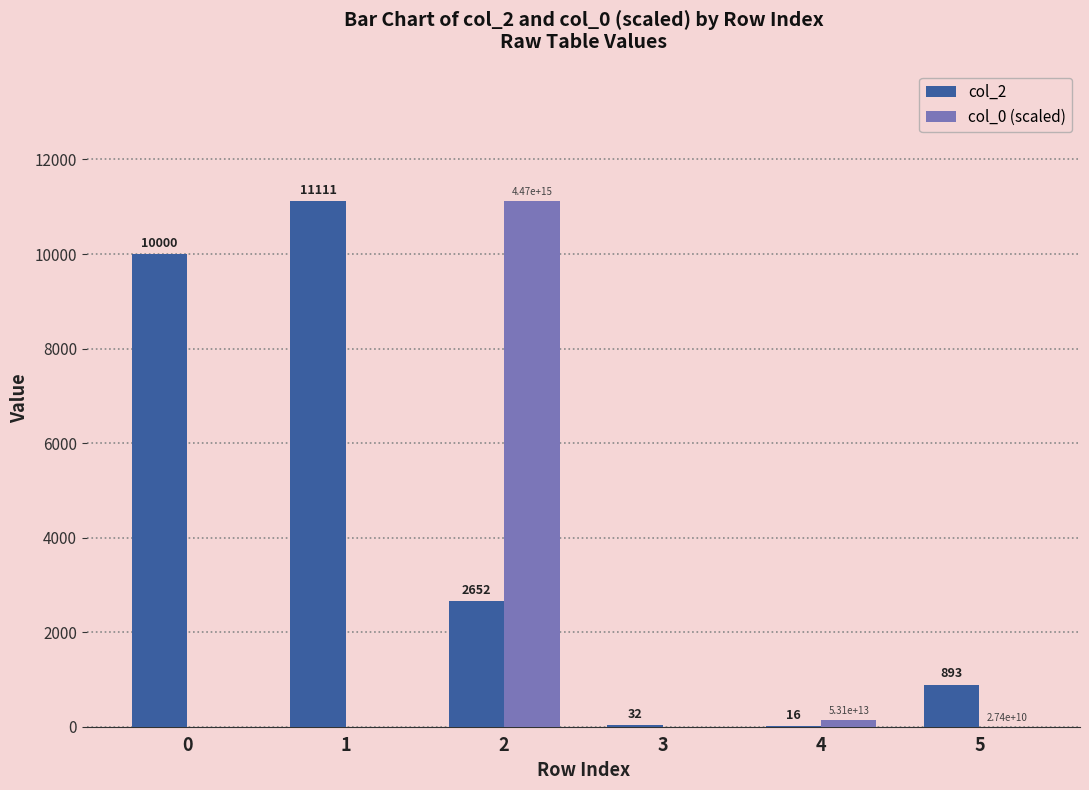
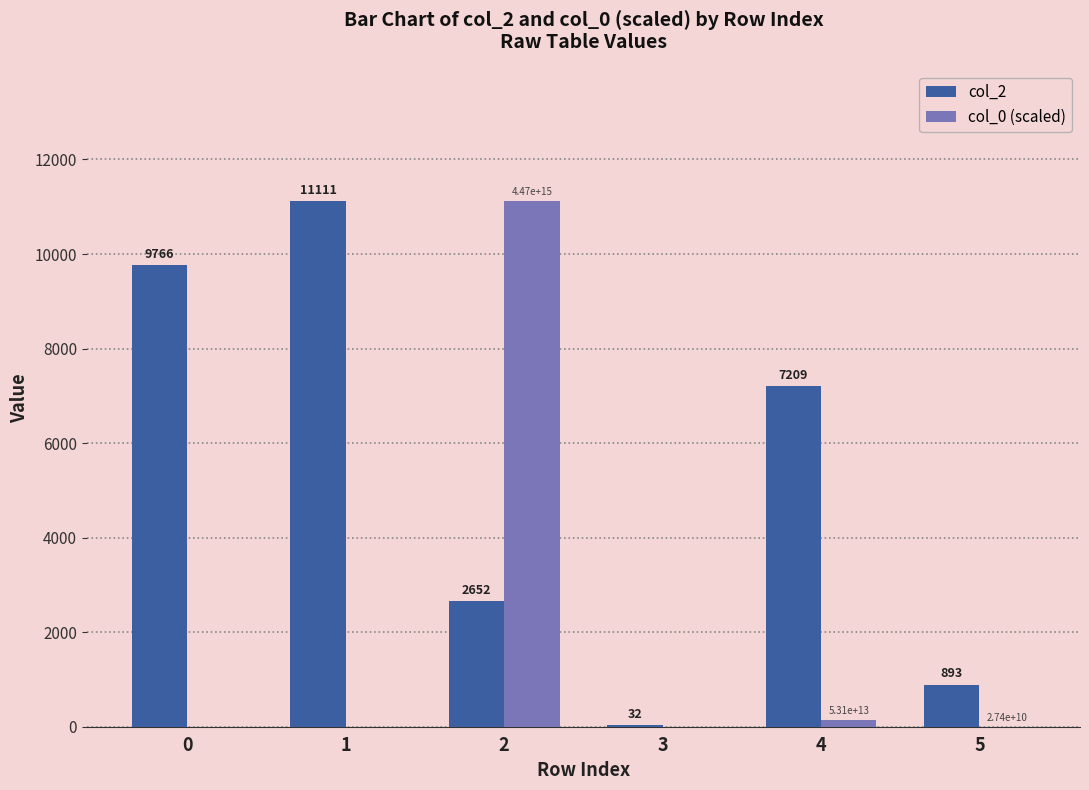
  {
    "col_2": {
-     "0": 10000,
+     "0": 9766,
      "1": 11111,
      "2": 2652,
      "3": 32,
-     "4": 16,
+     "4": 7209,
      "5": 893
    },
    "col_0 (scaled)": {
      "0": 0,
      "1": 0,
      "3": 0
    }
  }
